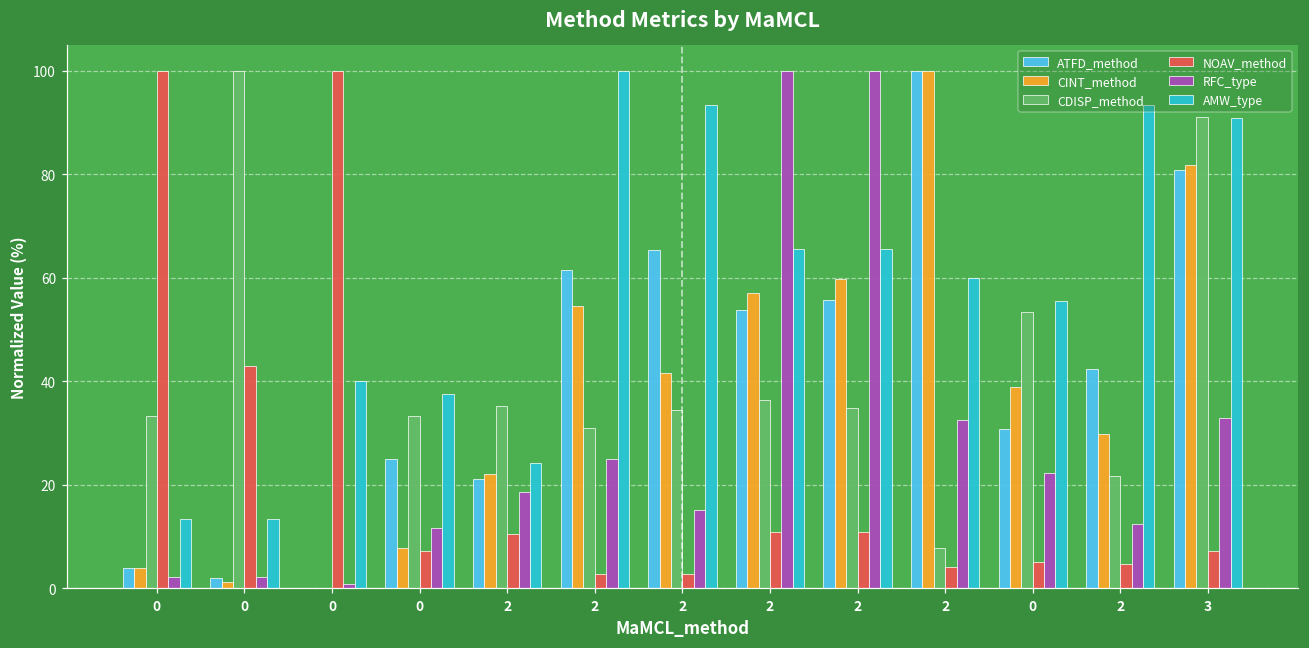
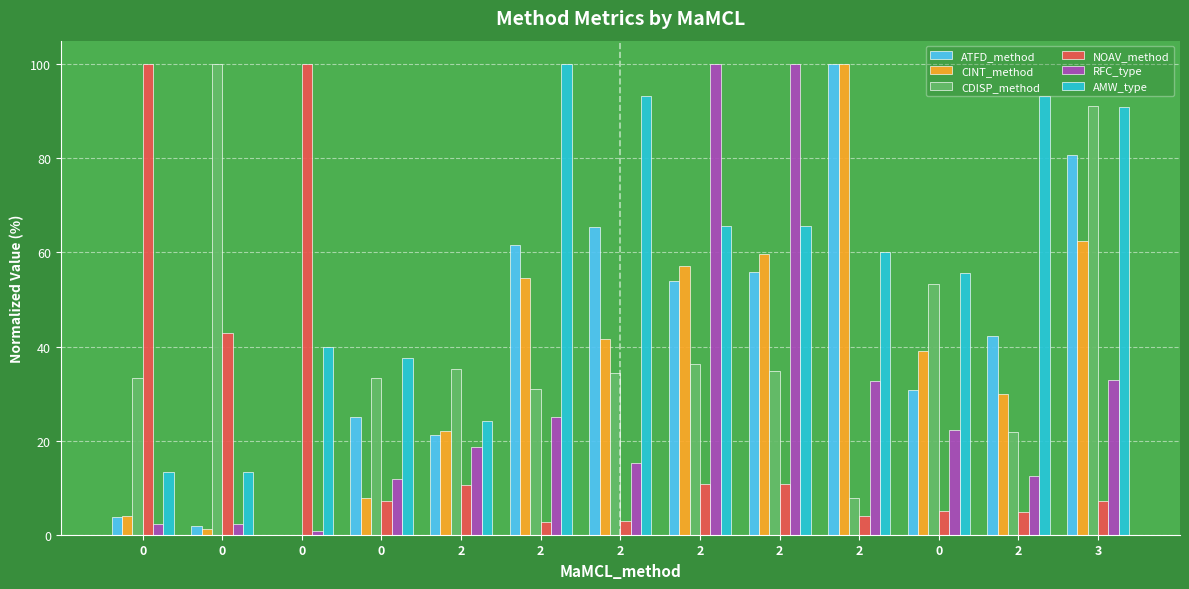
  {
    "CINT_method": {
-     "3": 82
+     "3": 62
    },
    "CDISP_method": {
      "3": 91
    },
    "NOAV_method": {
      "3": 7
    },
    "RFC_type": {
      "3": 33
    }
  }
